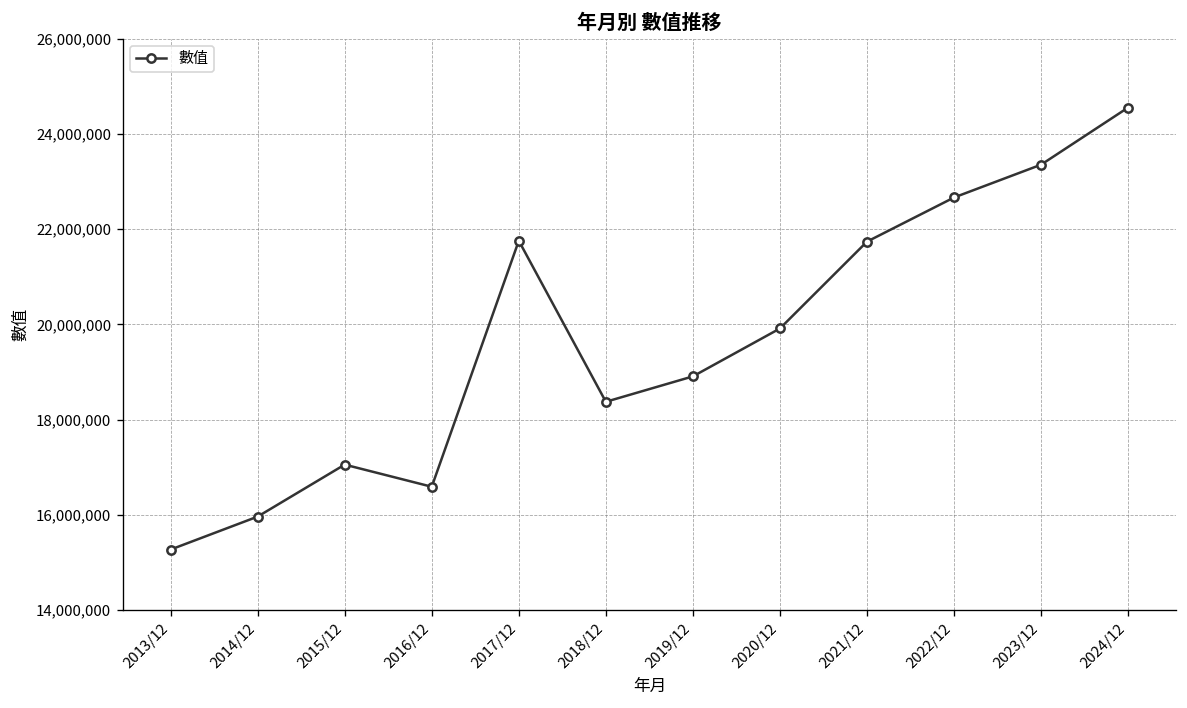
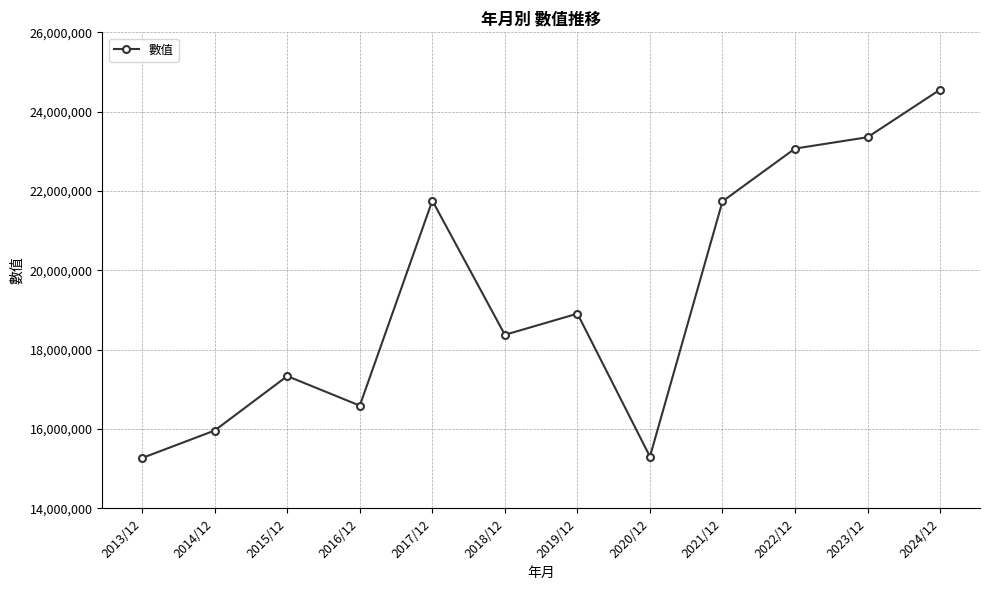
  {
    "2013/12": "15,300,000",
    "2014/12": "16,000,000",
-   "2015/12": "17,100,000",
+   "2015/12": "17,300,000",
    "2016/12": "16,600,000",
    "2017/12": "21,800,000",
    "2018/12": "18,400,000",
    "2019/12": "18,900,000",
-   "2020/12": "19,900,000",
+   "2020/12": "15,300,000",
    "2021/12": "21,700,000",
-   "2022/12": "22,700,000",
+   "2022/12": "23,100,000",
    "2023/12": "23,400,000",
    "2024/12": "24,600,000"
  }
